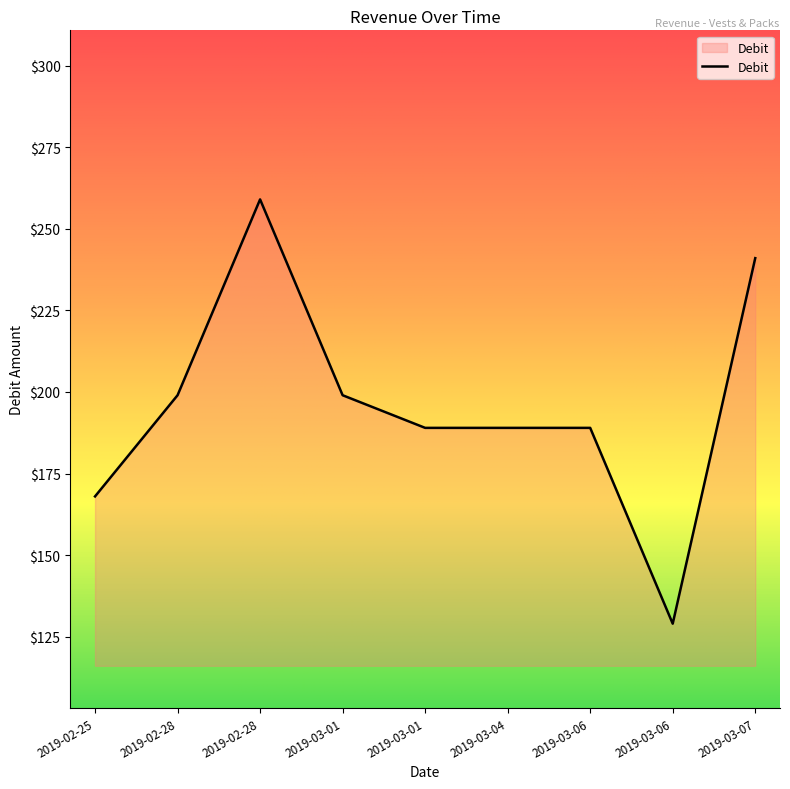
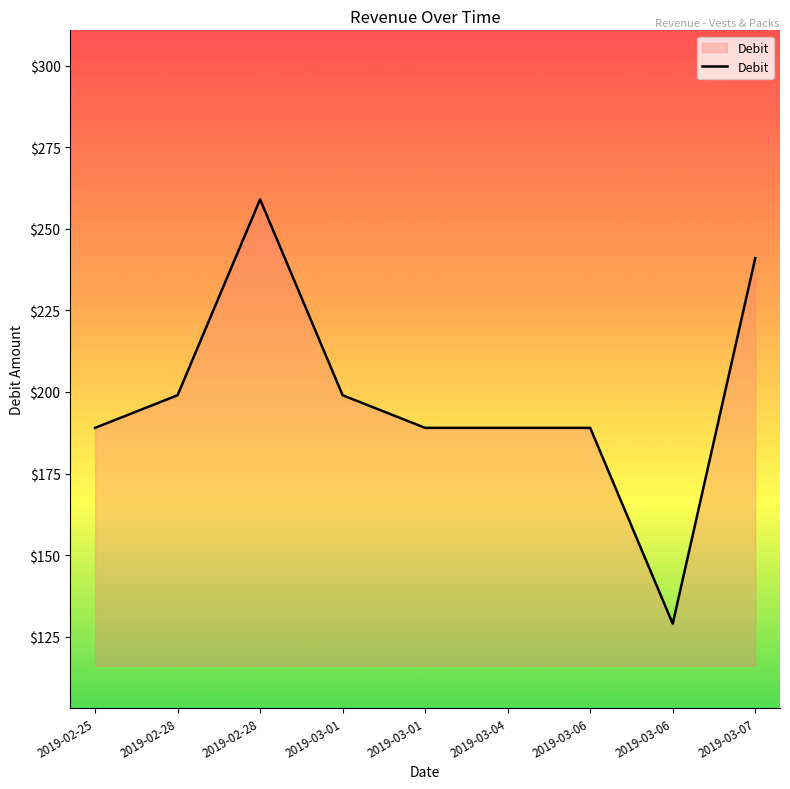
  {
-   "2019-02-25": "$168",
+   "2019-02-25": "$189",
    "2019-03-04": "$189",
    "2019-03-07": "$241"
  }
